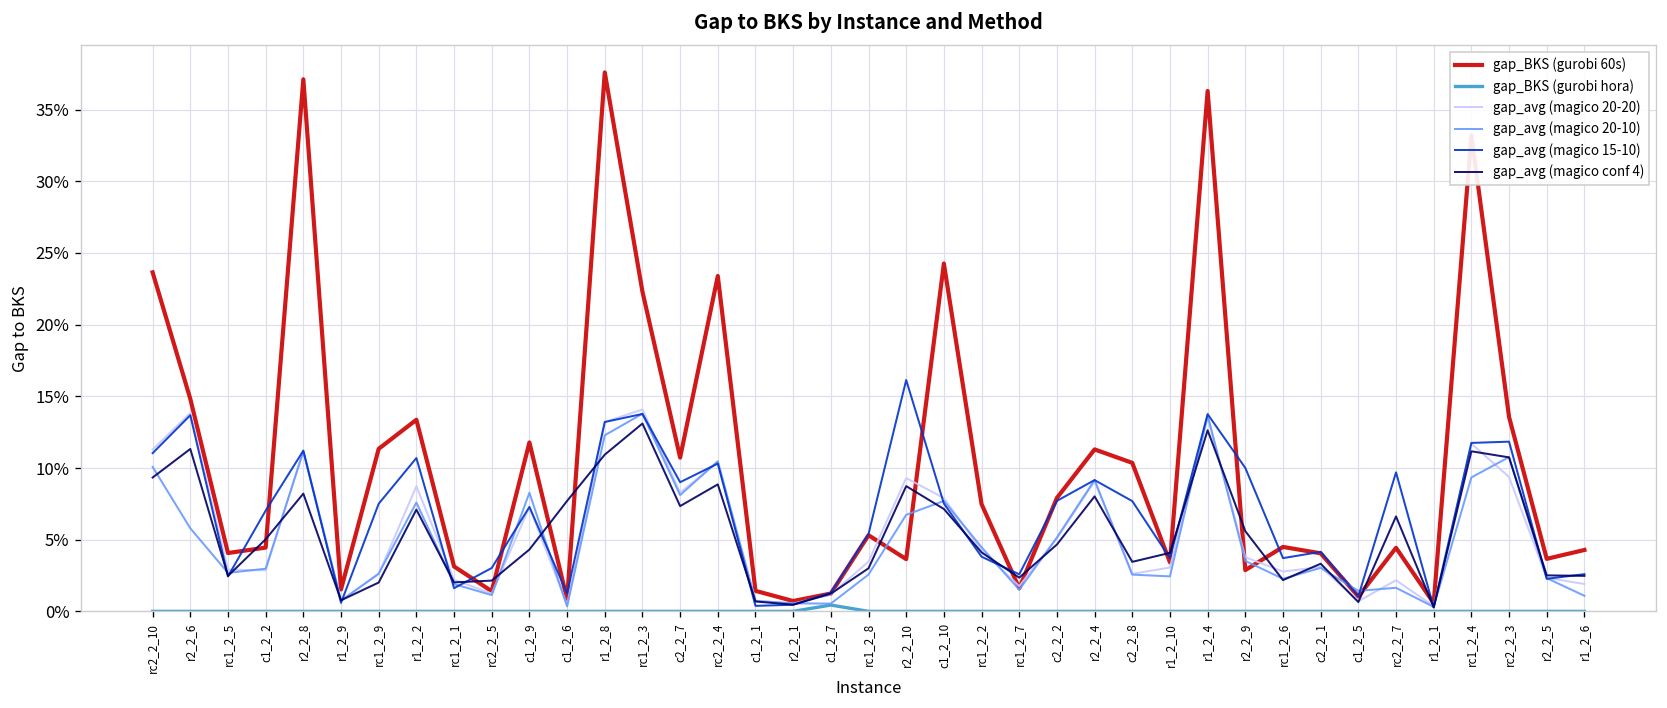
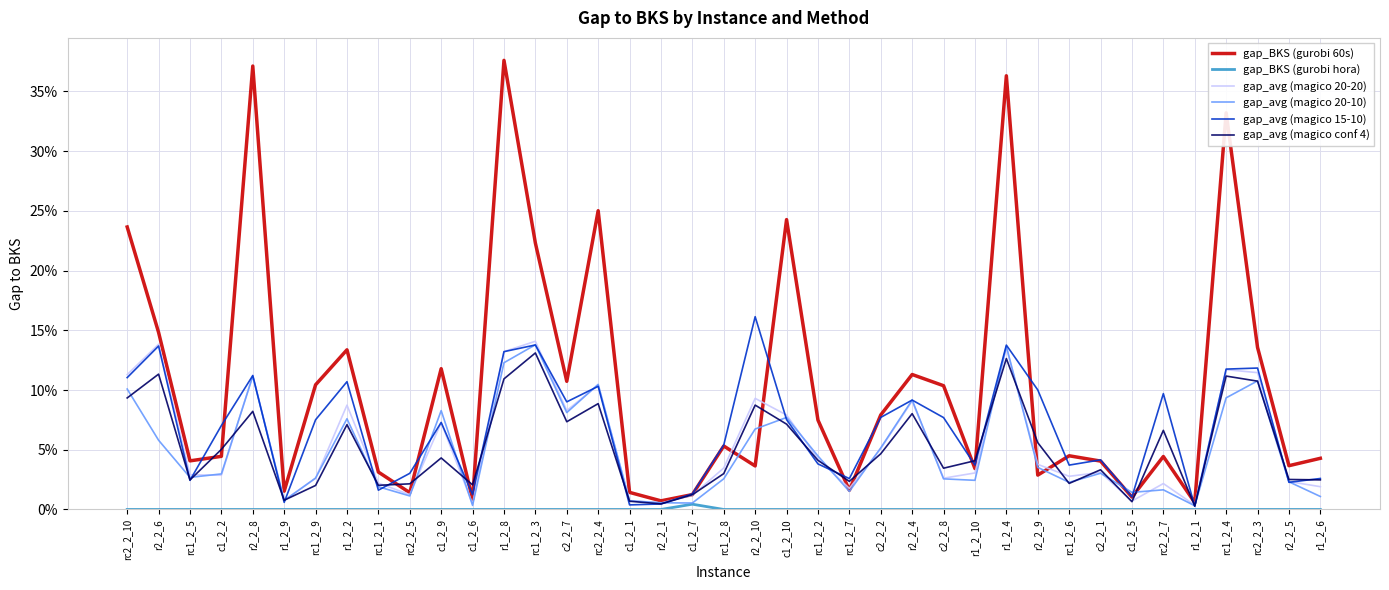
  {
    "gap_BKS (gurobi 60s)": {
      "rc2_2_10": "23.6%",
      "r2_2_6": "14.8%",
      "rc1_2_5": "4.1%",
      "c1_2_2": "4.4%",
      "r2_2_8": "37.1%",
      "r1_2_9": "1.5%",
-     "rc1_2_9": "11.3%",
+     "rc1_2_9": "10.4%",
      "r1_2_2": "13.4%",
      "rc1_2_1": "3.1%",
      "c1_2_9": "11.8%",
      "c1_2_6": "0.8%",
      "r1_2_8": "37.6%",
      "rc1_2_3": "22.3%",
      "c2_2_7": "10.7%",
-     "rc2_2_4": "23.4%",
+     "rc2_2_4": "25.0%",
      "c1_2_1": "1.4%",
      "r2_2_10": "3.6%",
      "c1_2_10": "24.3%",
      "rc1_2_2": "7.5%",
      "r2_2_4": "11.3%",
      "c2_2_8": "10.4%",
      "r1_2_10": "3.4%",
      "r1_2_4": "36.3%",
      "r2_2_9": "2.9%",
      "rc1_2_6": "4.5%",
      "rc2_2_7": "4.4%",
      "rc2_2_3": "13.6%",
      "r2_2_5": "3.7%",
      "r1_2_6": "4.3%"
    },
    "gap_BKS (gurobi hora)": {
      "rc2_2_10": "0.0%",
      "r2_2_6": "0.0%",
      "rc1_2_5": "0.0%",
      "c1_2_2": "0.0%",
      "r2_2_8": "0.0%",
      "r1_2_9": "0.0%",
      "rc1_2_9": "0.0%",
      "r1_2_2": "0.0%",
      "rc1_2_1": "0.0%",
      "rc2_2_5": "0.0%",
      "c1_2_9": "0.0%",
      "c1_2_6": "0.0%",
      "r1_2_8": "0.0%",
      "rc1_2_3": "0.0%",
      "c2_2_7": "0.0%",
      "rc2_2_4": "0.0%",
      "c1_2_1": "0.0%",
      "r2_2_1": "0.0%",
      "rc1_2_8": "0.0%",
      "r2_2_10": "0.0%",
      "c1_2_10": "0.0%",
      "rc1_2_2": "0.0%",
      "rc1_2_7": "0.0%",
      "c2_2_2": "0.0%",
      "r2_2_4": "0.0%",
      "c2_2_8": "0.0%",
      "r1_2_10": "0.0%",
      "r1_2_4": "0.0%",
      "r2_2_9": "0.0%",
      "rc1_2_6": "0.0%",
      "c2_2_1": "0.0%",
      "c1_2_5": "0.0%",
      "rc2_2_7": "0.0%",
      "r1_2_1": "0.0%",
      "rc1_2_4": "0.0%",
      "rc2_2_3": "0.0%",
      "r2_2_5": "0.0%",
      "r1_2_6": "0.0%"
    },
    "gap_avg (magico 20-20)": {
      "rc2_2_10": "11.3%",
      "rc1_2_5": "2.9%",
      "r1_2_2": "8.7%",
      "rc1_2_3": "14.1%",
      "rc1_2_8": "3.5%",
      "r2_2_10": "9.3%",
      "r1_2_10": "3.1%",
      "r2_2_9": "3.8%",
      "rc1_2_6": "2.8%",
      "rc2_2_7": "2.2%",
-     "rc2_2_3": "9.4%",
+     "rc2_2_3": "11.5%",
      "r1_2_6": "1.9%"
    },
    "gap_avg (magico 20-10)": {
      "rc2_2_10": "10.1%",
      "r2_2_6": "5.8%",
      "r1_2_2": "7.6%",
      "c1_2_9": "8.3%",
      "r1_2_8": "12.3%",
      "rc1_2_8": "2.6%",
      "r2_2_10": "6.7%",
      "rc1_2_2": "4.5%",
      "r1_2_10": "2.4%",
      "r2_2_9": "3.5%",
      "c1_2_5": "1.4%",
      "rc2_2_7": "1.6%",
      "rc1_2_4": "9.3%",
      "r1_2_6": "1.1%"
    },
    "gap_avg (magico 15-10)": {
      "rc2_2_10": "11.0%",
      "c1_2_2": "7.0%",
      "rc1_2_9": "7.5%",
      "r1_2_2": "10.7%",
      "rc1_2_1": "1.6%",
      "rc2_2_5": "3.0%",
      "c1_2_6": "1.3%",
      "c2_2_7": "9.0%",
      "c1_2_1": "0.4%",
      "r2_2_10": "16.1%",
      "rc1_2_2": "3.8%",
      "rc1_2_7": "2.6%",
      "c2_2_8": "7.7%",
      "r1_2_10": "3.7%",
      "r2_2_9": "10.0%",
      "rc1_2_6": "3.7%",
      "rc2_2_7": "9.7%",
      "rc2_2_3": "11.8%"
    },
    "gap_avg (magico conf 4)": {
      "rc2_2_10": "9.3%",
      "r2_2_6": "11.3%",
      "c1_2_2": "5.0%",
      "r2_2_8": "8.2%",
      "rc1_2_9": "2.0%",
      "r1_2_2": "7.1%",
      "rc2_2_5": "2.1%",
      "c1_2_9": "4.3%",
-     "c1_2_6": "7.7%",
+     "c1_2_6": "2.1%",
      "r1_2_8": "10.9%",
      "rc1_2_3": "13.1%",
      "c2_2_7": "7.3%",
      "rc2_2_4": "8.9%",
      "rc1_2_8": "3.0%",
      "r2_2_10": "8.7%",
      "c1_2_10": "7.1%",
      "rc1_2_7": "2.4%",
      "c2_2_2": "4.7%",
      "r2_2_4": "8.0%",
      "c2_2_8": "3.5%",
      "r1_2_10": "4.1%",
      "r1_2_4": "12.6%",
      "r2_2_9": "5.6%",
      "c2_2_1": "3.3%",
      "rc2_2_7": "6.6%",
      "rc1_2_4": "11.2%"
    }
  }
